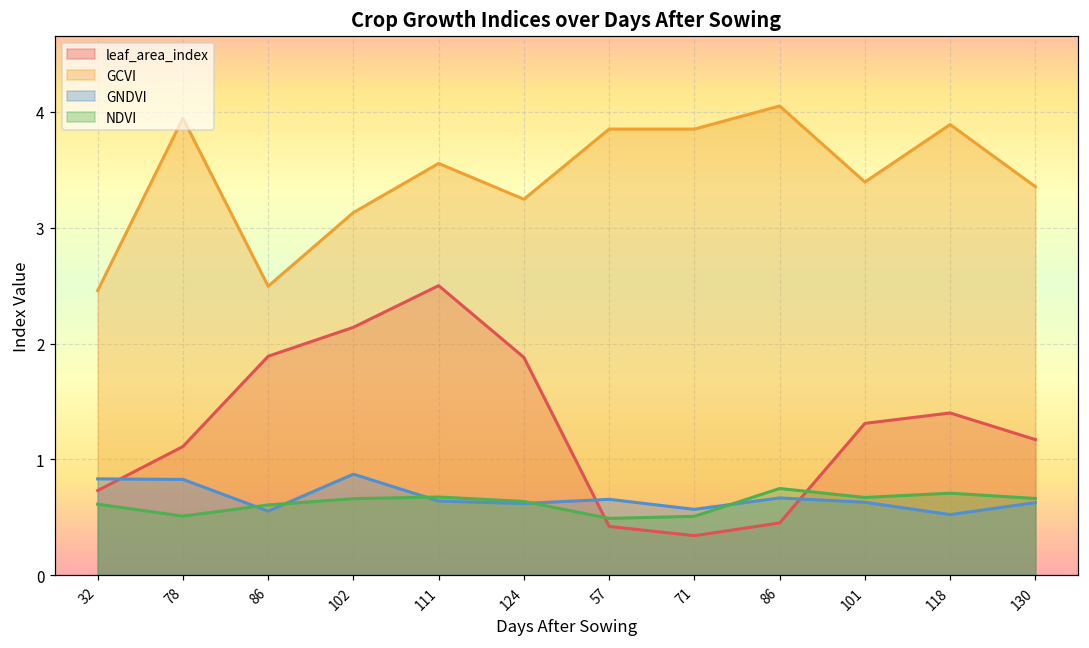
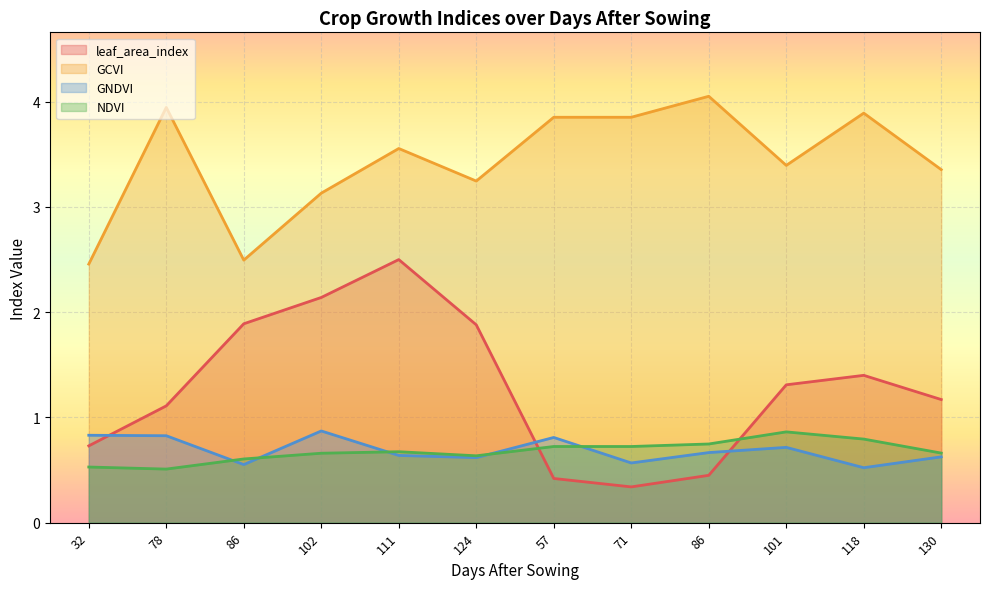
  {
    "GNDVI": {
      "32": 0.83,
      "78": 0.83,
      "102": 0.87,
      "111": 0.64,
-     "57": 0.65,
+     "57": 0.81,
      "71": 0.57,
-     "101": 0.63,
+     "101": 0.72,
      "118": 0.52,
      "130": 0.63
    },
    "NDVI": {
-     "32": 0.61,
+     "32": 0.53,
      "78": 0.51,
      "102": 0.66,
      "111": 0.67,
-     "57": 0.49,
-     "71": 0.51,
-     "101": 0.67,
-     "118": 0.71,
+     "57": 0.72,
+     "71": 0.72,
+     "101": 0.86,
+     "118": 0.79,
      "130": 0.66
    }
  }
